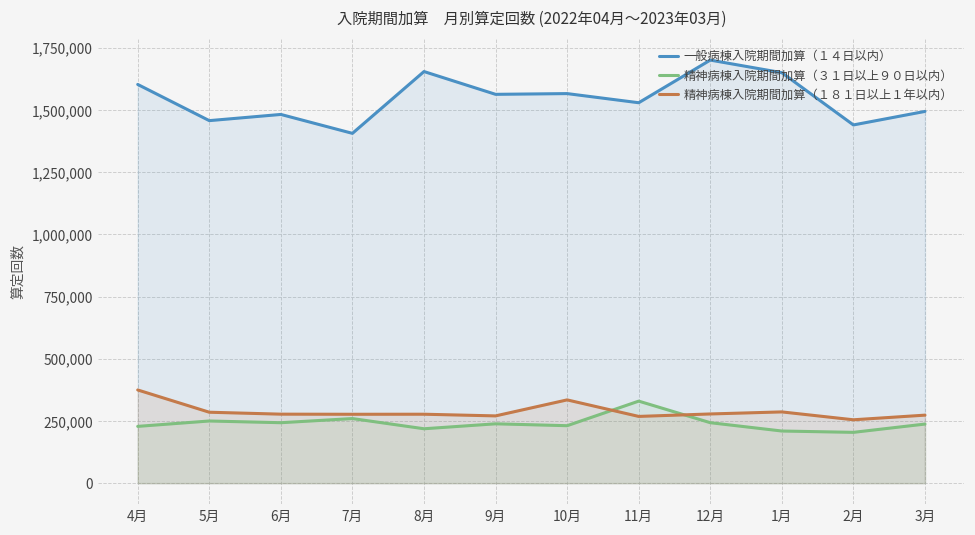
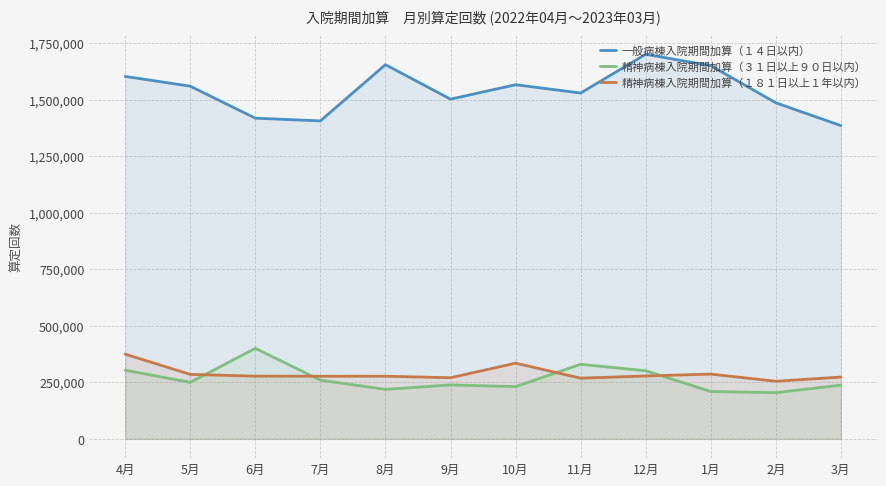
  {
    "一般病棟入院期間加算（１４日以内）": {
      "4月": "1,600,000",
-     "5月": "1,460,000",
-     "6月": "1,480,000",
+     "5月": "1,560,000",
+     "6月": "1,420,000",
      "7月": "1,410,000",
      "8月": "1,650,000",
-     "9月": "1,560,000",
+     "9月": "1,500,000",
      "10月": "1,570,000",
      "11月": "1,530,000",
      "12月": "1,700,000",
      "1月": "1,650,000",
-     "2月": "1,440,000",
-     "3月": "1,490,000"
+     "2月": "1,490,000",
+     "3月": "1,390,000"
    },
    "精神病棟入院期間加算（３１日以上９０日以内）": {
-     "4月": "230,000",
+     "4月": "300,000",
      "5月": "250,000",
-     "6月": "240,000",
+     "6月": "400,000",
      "7月": "260,000",
      "8月": "220,000",
      "9月": "240,000",
      "10月": "230,000",
      "11月": "330,000",
-     "12月": "240,000",
+     "12月": "300,000",
      "1月": "210,000",
      "2月": "200,000",
      "3月": "240,000"
    },
    "精神病棟入院期間加算（１８１日以上１年以内）": {
      "4月": "370,000",
      "5月": "290,000",
      "6月": "280,000",
      "7月": "280,000",
      "8月": "280,000",
      "9月": "270,000",
      "10月": "330,000",
      "11月": "270,000",
      "12月": "280,000",
      "1月": "290,000",
      "2月": "250,000",
      "3月": "270,000"
    }
  }
